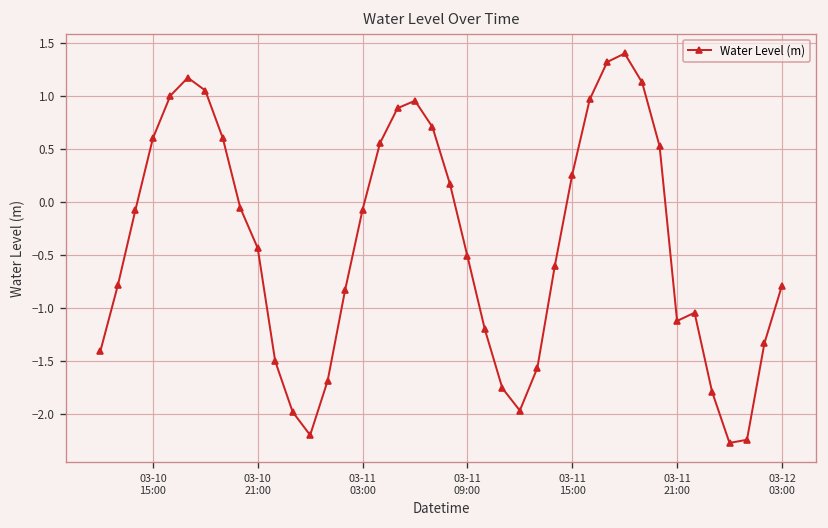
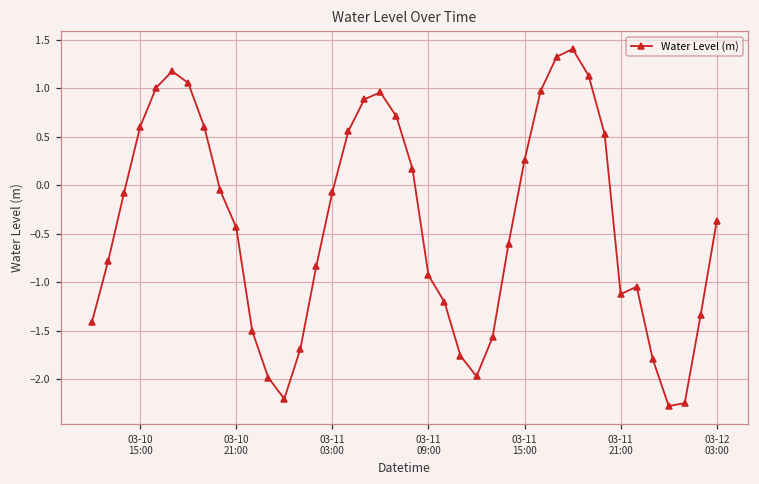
  {
    "03-10 15:00": 0.6,
    "03-10 21:00": -0.4,
    "03-11 03:00": -0.1,
-   "03-11 09:00": -0.5,
+   "03-11 09:00": -0.9,
    "03-11 15:00": 0.3,
    "03-11 21:00": -1.1,
-   "03-12 03:00": -0.8
+   "03-12 03:00": -0.4
  }
